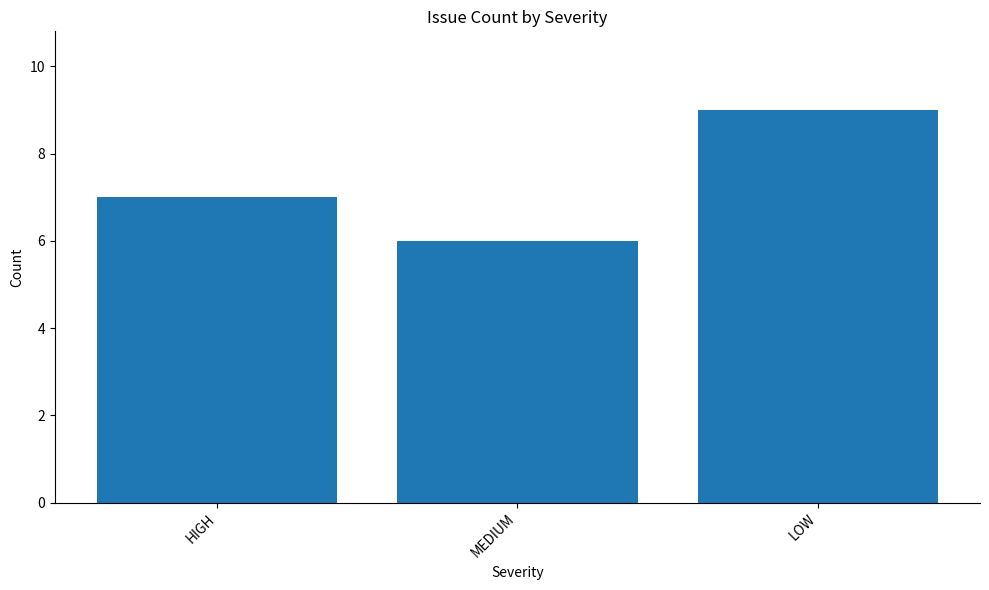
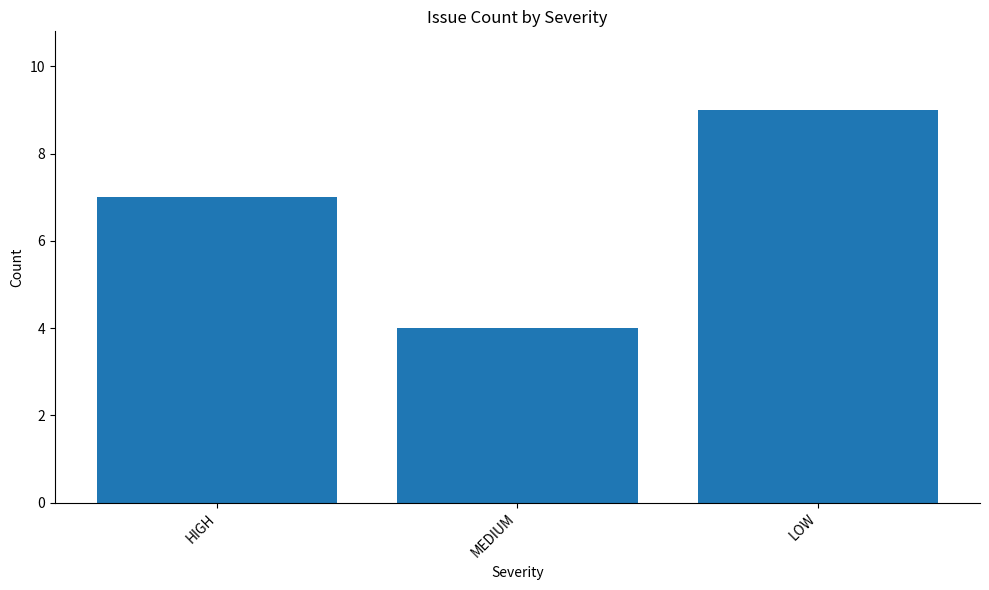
  {
    "HIGH": 7,
-   "MEDIUM": 6,
+   "MEDIUM": 4,
    "LOW": 9
  }
